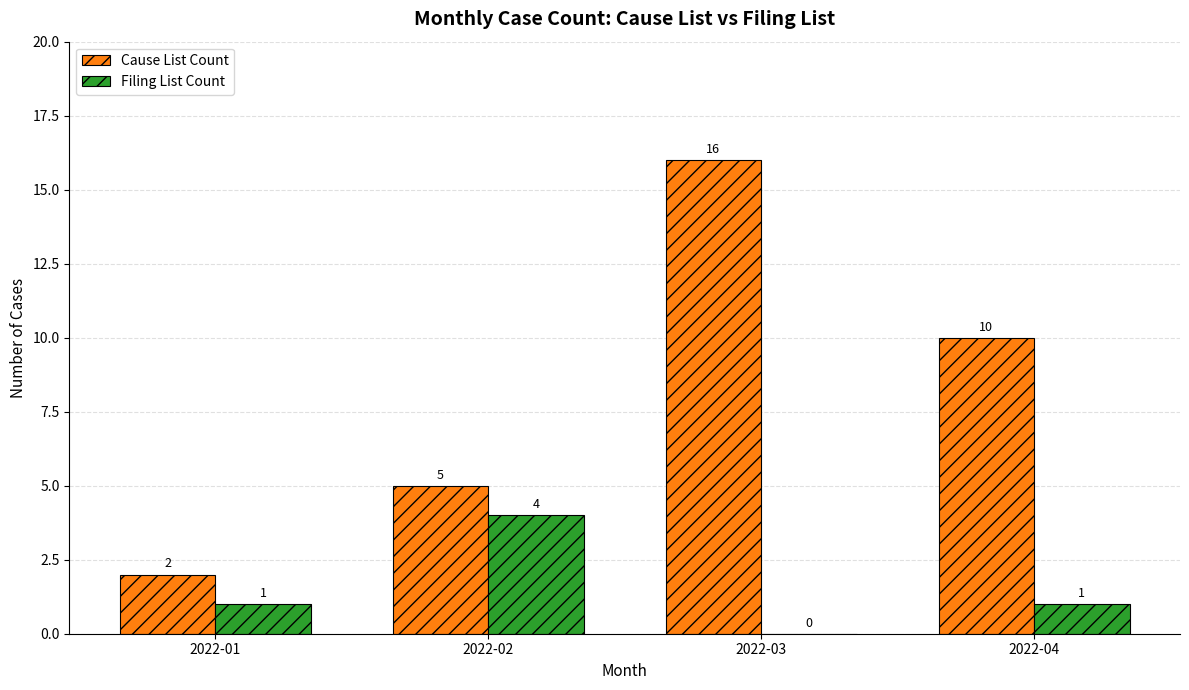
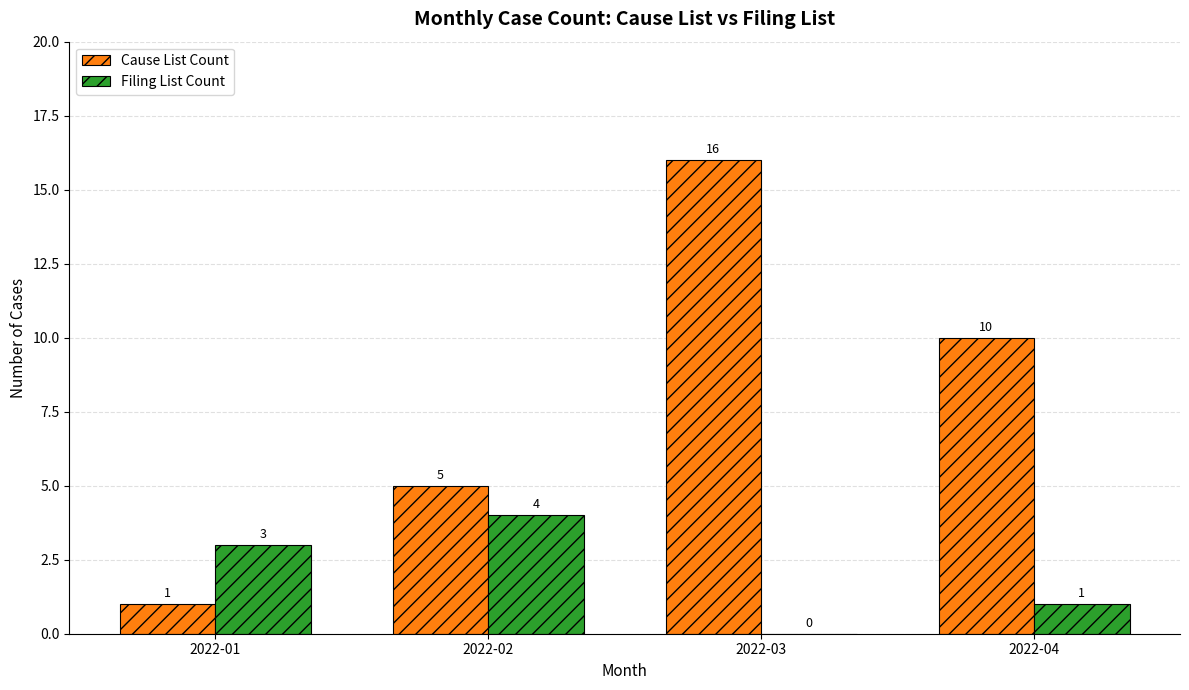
  {
    "Cause List Count": {
-     "2022-01": 2,
+     "2022-01": 1,
      "2022-02": 5,
      "2022-03": 16,
      "2022-04": 10
    },
    "Filing List Count": {
-     "2022-01": 1,
+     "2022-01": 3,
      "2022-02": 4,
      "2022-03": 0,
      "2022-04": 1
    }
  }
